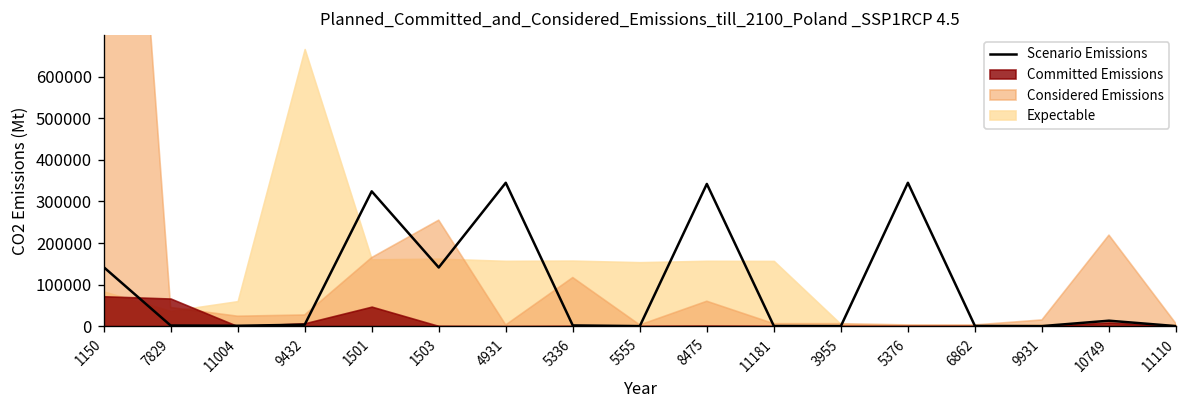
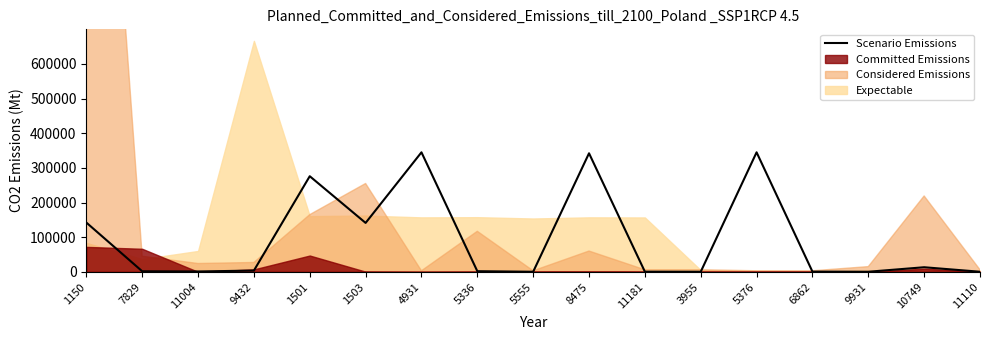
  {
    "Scenario Emissions": {
      "1150": 140000,
      "7829": 0,
-     "1501": 320000,
+     "1501": 280000,
      "1503": 140000,
      "4931": 350000,
      "8475": 340000,
      "5376": 350000
    },
    "Committed Emissions": {
      "1150": 70000,
      "7829": 70000,
      "1501": 50000
    }
  }
